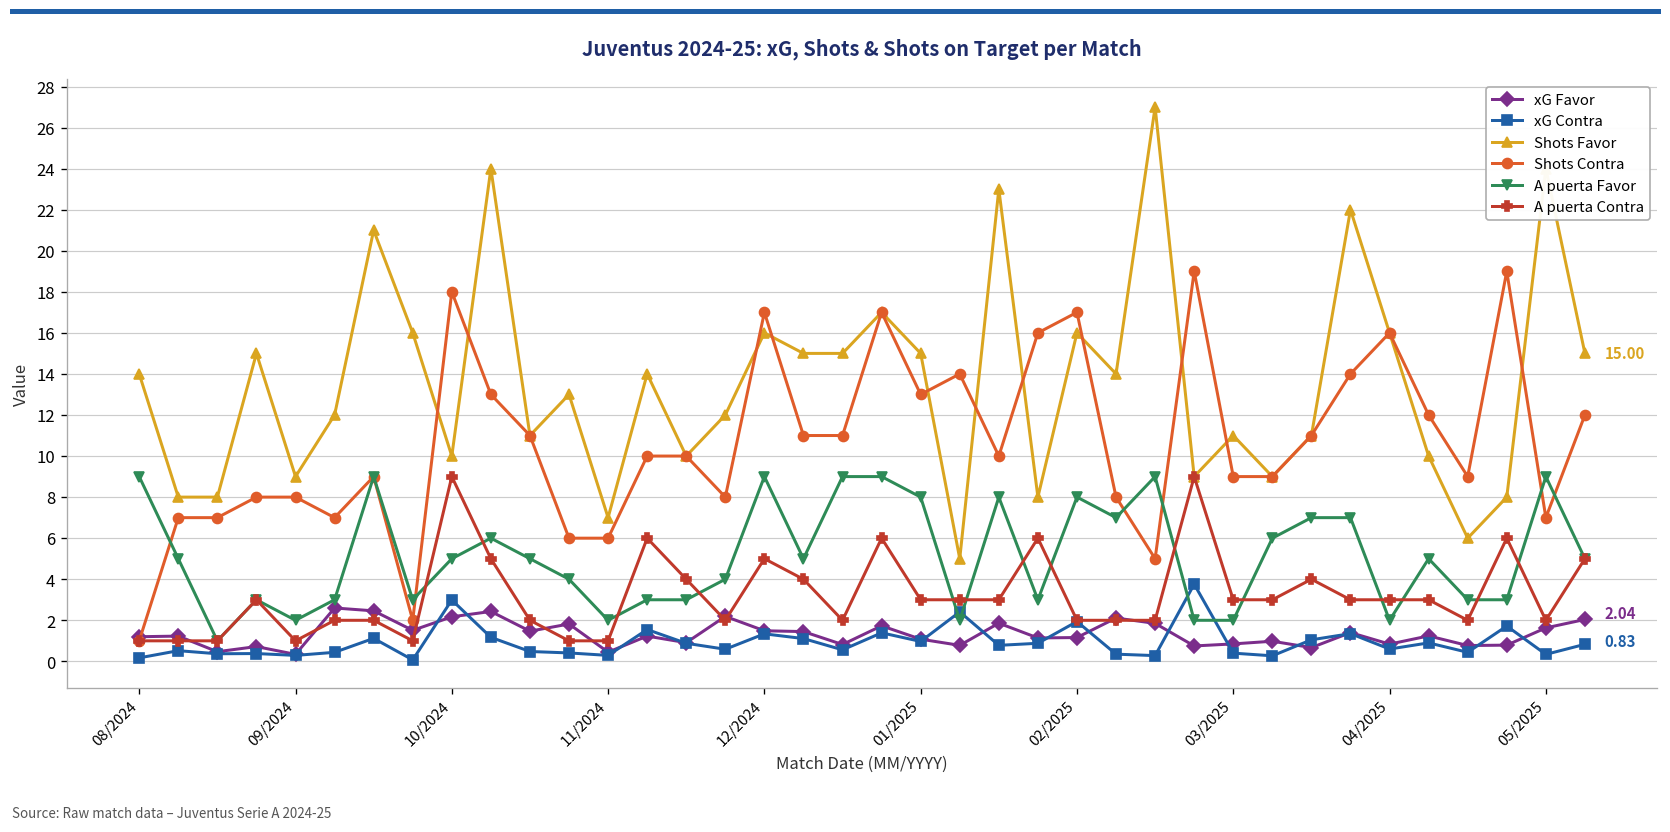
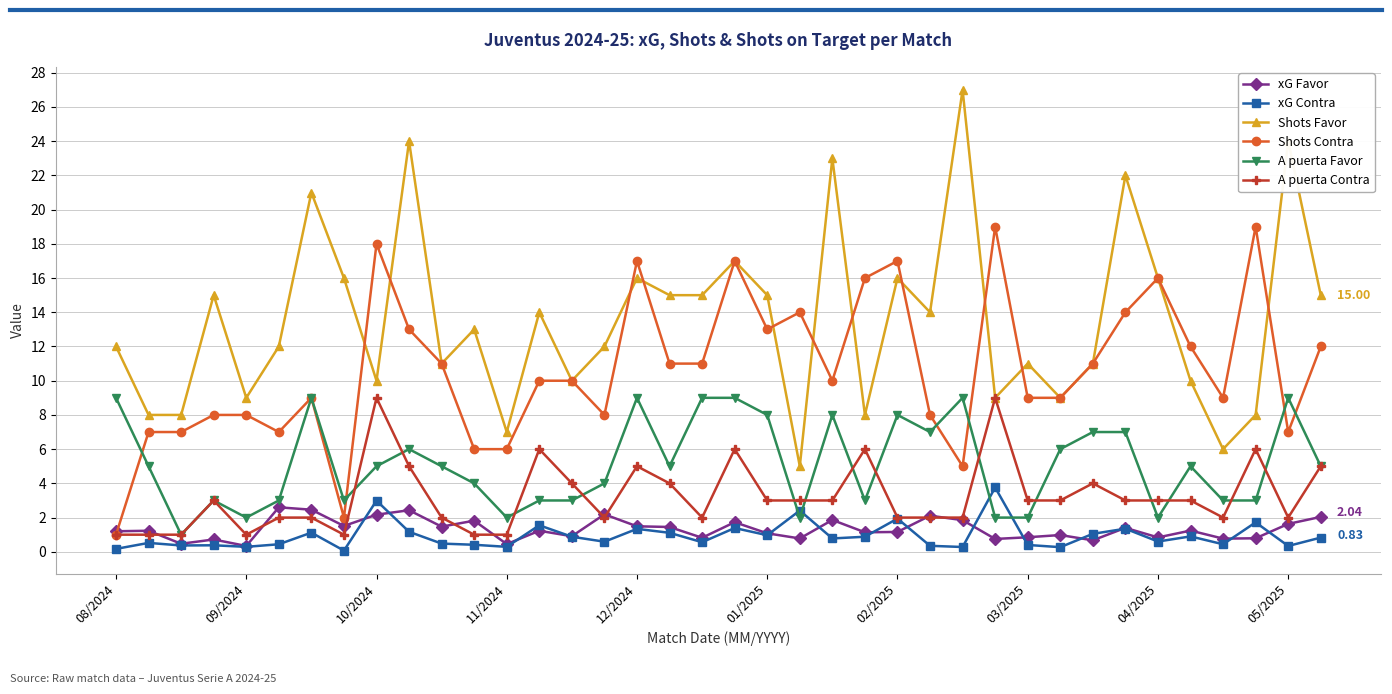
  {
    "xG Favor": {
      "08/2024": 1.2,
      "10/2024": 2.2,
      "11/2024": 0.5,
      "12/2024": 1.5,
      "02/2025": 1.2,
      "03/2025": 0.9,
      "04/2025": 0.8,
      "05/2025": 1.6
    },
    "xG Contra": {
      "08/2024": 0.2,
      "10/2024": 3,
      "11/2024": 0.3,
      "12/2024": 1.3,
      "03/2025": 0.4,
      "04/2025": 0.6,
      "05/2025": 0.3
    },
    "Shots Favor": {
-     "08/2024": 14,
+     "08/2024": 12,
      "09/2024": 9,
      "10/2024": 10,
      "11/2024": 7,
      "12/2024": 16,
      "01/2025": 15,
      "02/2025": 16,
      "03/2025": 11
    },
    "A puerta Favor": {
      "08/2024": 9,
      "09/2024": 2,
      "10/2024": 5,
      "11/2024": 2,
      "12/2024": 9,
      "01/2025": 8,
      "02/2025": 8,
      "03/2025": 2,
      "04/2025": 2,
      "05/2025": 9
    }
  }
